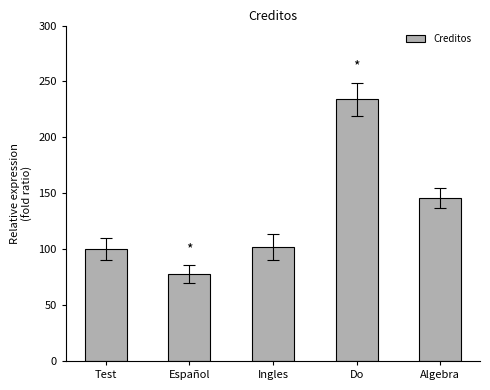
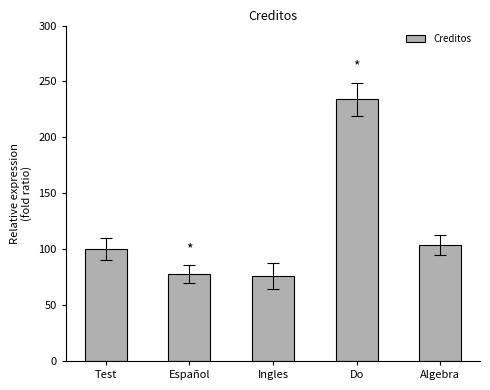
  {
    "Creditos": {
      "Test": 100,
      "Español": 78,
-     "Ingles": 102,
+     "Ingles": 76,
      "Do": 234,
-     "Algebra": 146
+     "Algebra": 104
    }
  }
